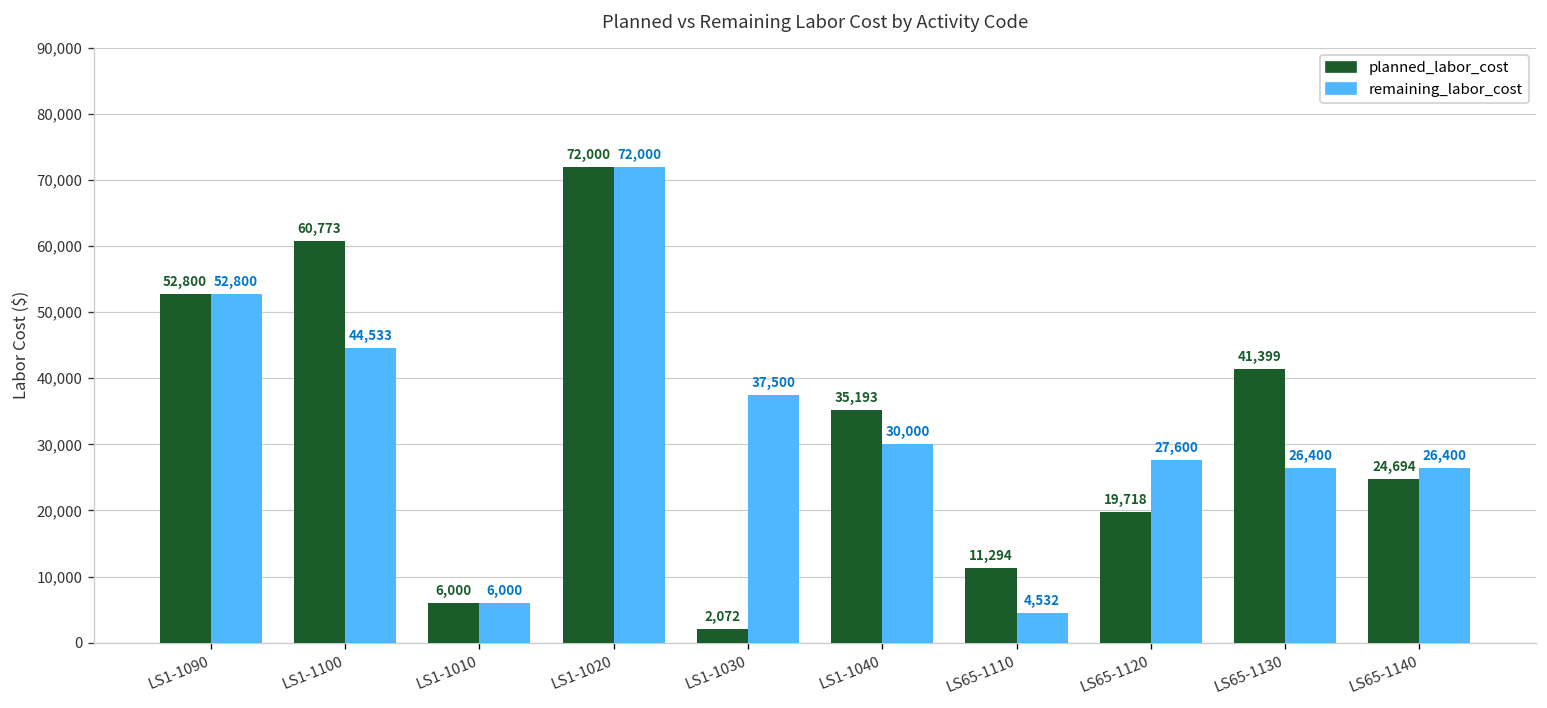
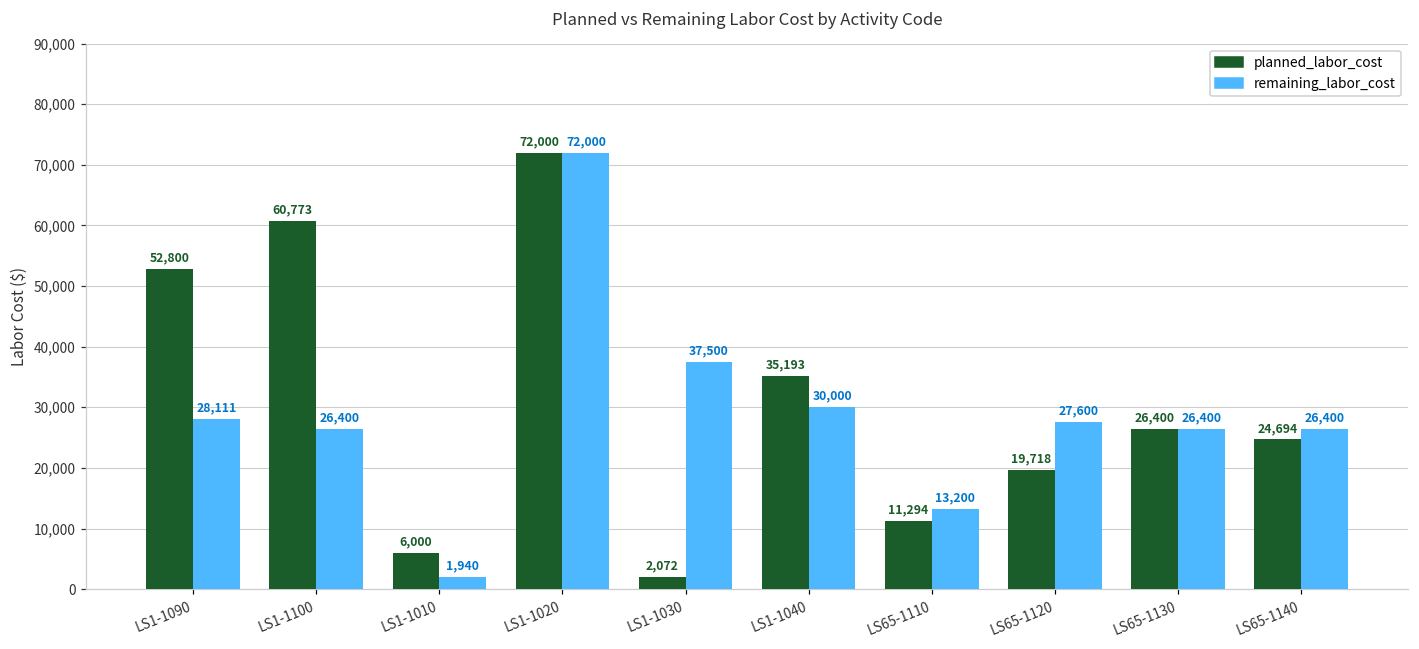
  {
    "planned_labor_cost": {
      "LS1-1090": "52,800",
      "LS1-1100": "60,773",
      "LS1-1010": "6,000",
      "LS1-1020": "72,000",
      "LS1-1030": "2,072",
      "LS1-1040": "35,193",
      "LS65-1110": "11,294",
      "LS65-1120": "19,718",
-     "LS65-1130": "41,399",
+     "LS65-1130": "26,400",
      "LS65-1140": "24,694"
    },
    "remaining_labor_cost": {
-     "LS1-1090": "52,800",
-     "LS1-1100": "44,533",
-     "LS1-1010": "6,000",
+     "LS1-1090": "28,111",
+     "LS1-1100": "26,400",
+     "LS1-1010": "1,940",
      "LS1-1020": "72,000",
      "LS1-1030": "37,500",
      "LS1-1040": "30,000",
-     "LS65-1110": "4,532",
+     "LS65-1110": "13,200",
      "LS65-1120": "27,600",
      "LS65-1130": "26,400",
      "LS65-1140": "26,400"
    }
  }
